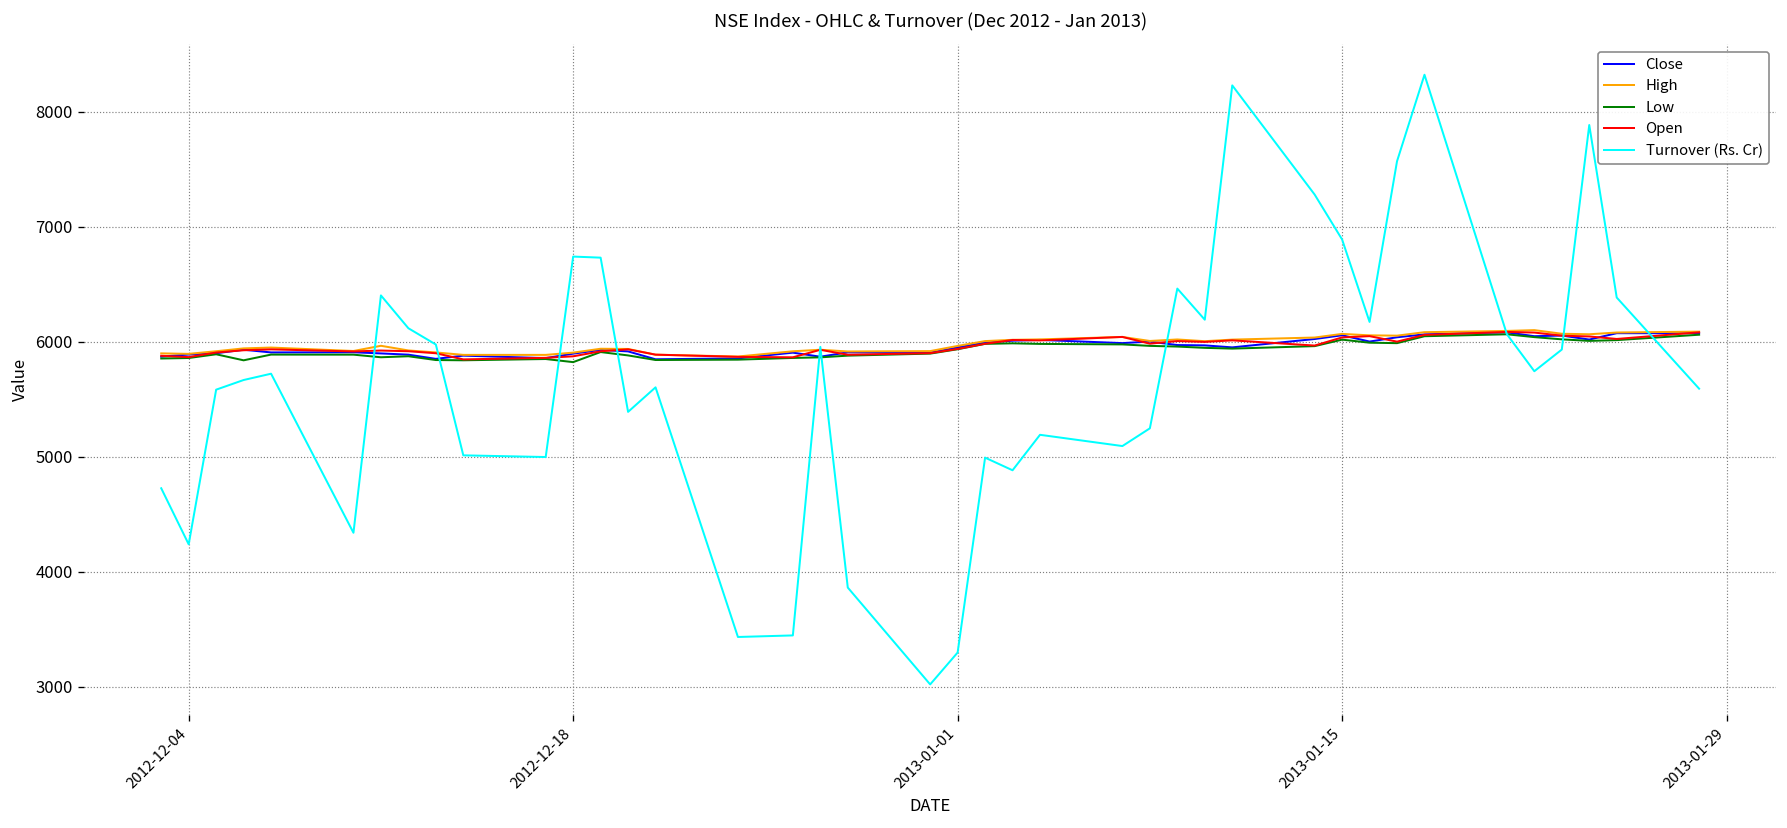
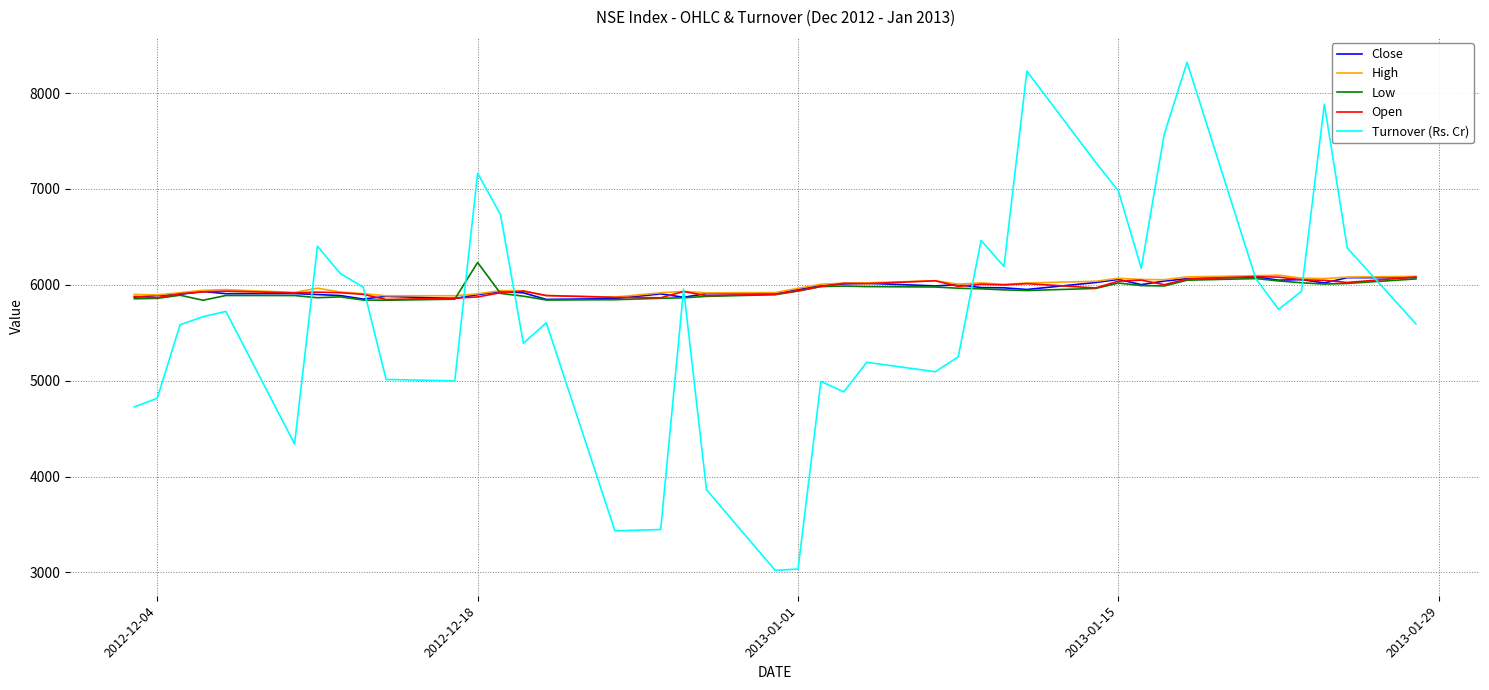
  {
    "Low": {
-     "2012-12-18": 5800
+     "2012-12-18": 6200
    },
    "Turnover (Rs. Cr)": {
-     "2012-12-04": 4200,
-     "2012-12-18": 6700,
-     "2013-01-01": 3300,
-     "2013-01-15": 6900
+     "2012-12-04": 4800,
+     "2012-12-18": 7200,
+     "2013-01-01": 3000,
+     "2013-01-15": 7000
    }
  }
